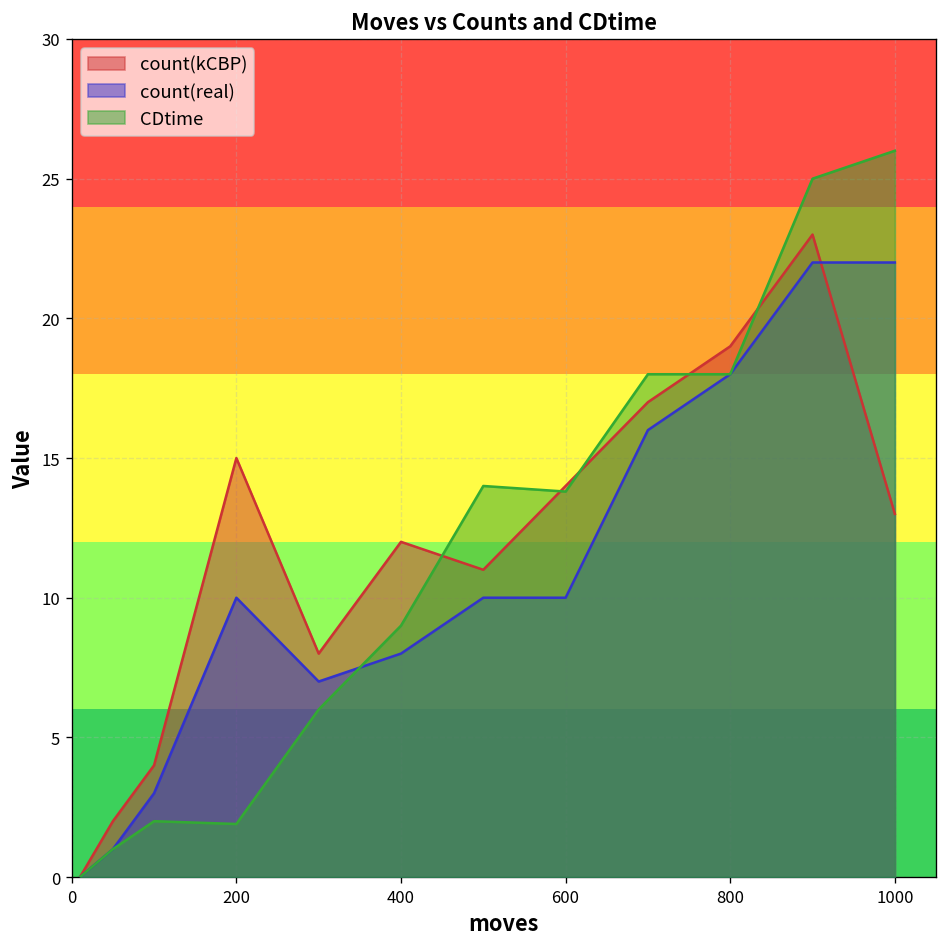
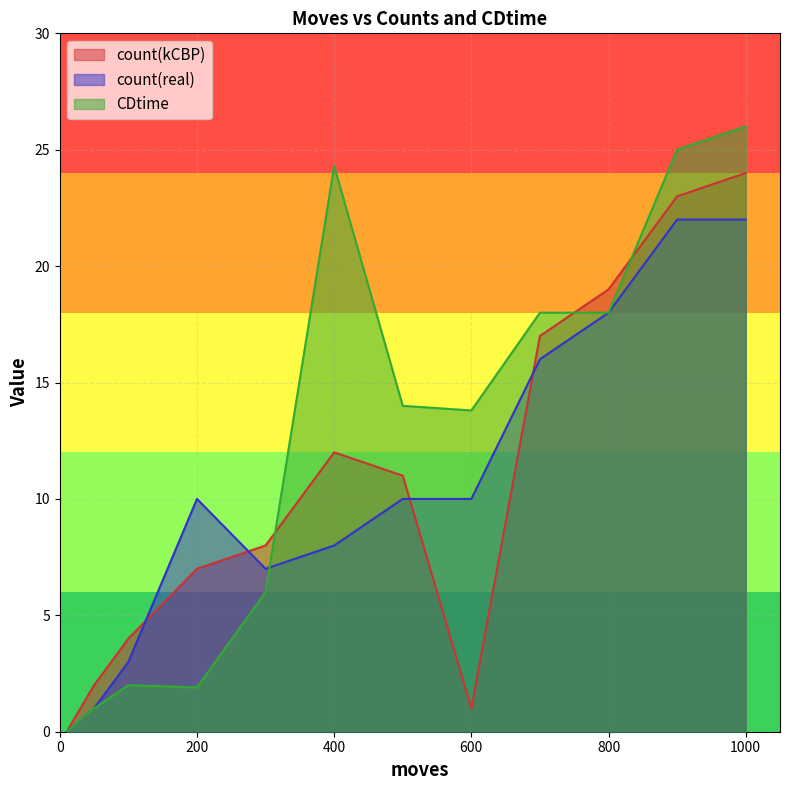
  {
    "count(kCBP)": {
-     "200": 15,
+     "200": 7,
      "400": 12,
-     "600": 14,
+     "600": 1,
      "800": 19,
-     "1000": 13
+     "1000": 24
    },
    "count(real)": {
      "200": 10.0,
      "400": 8.0,
      "600": 10.0,
      "1000": 22.0
    },
    "CDtime": {
      "200": 1.9,
-     "400": 9.0,
+     "400": 24.3,
      "600": 13.8,
      "1000": 26.0
    }
  }
